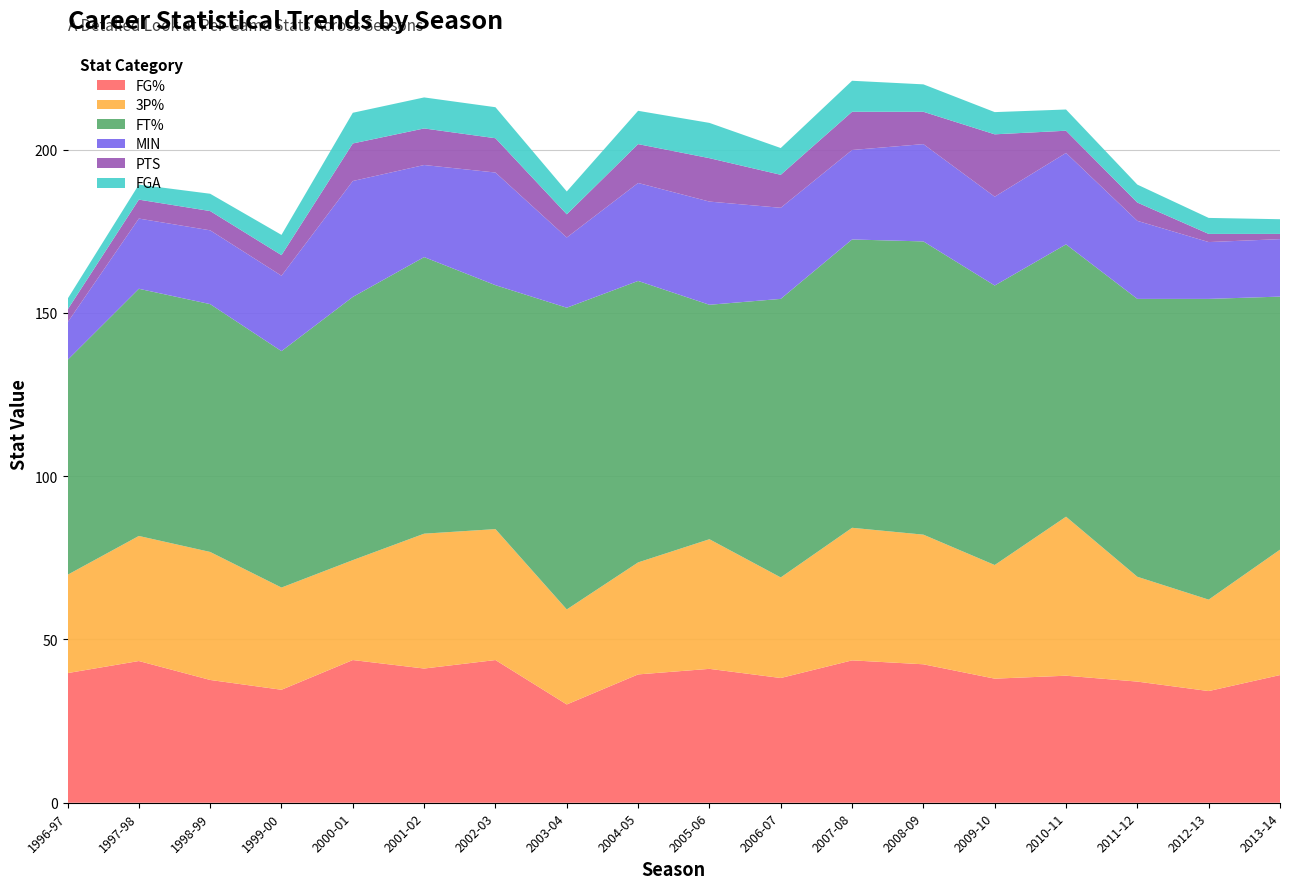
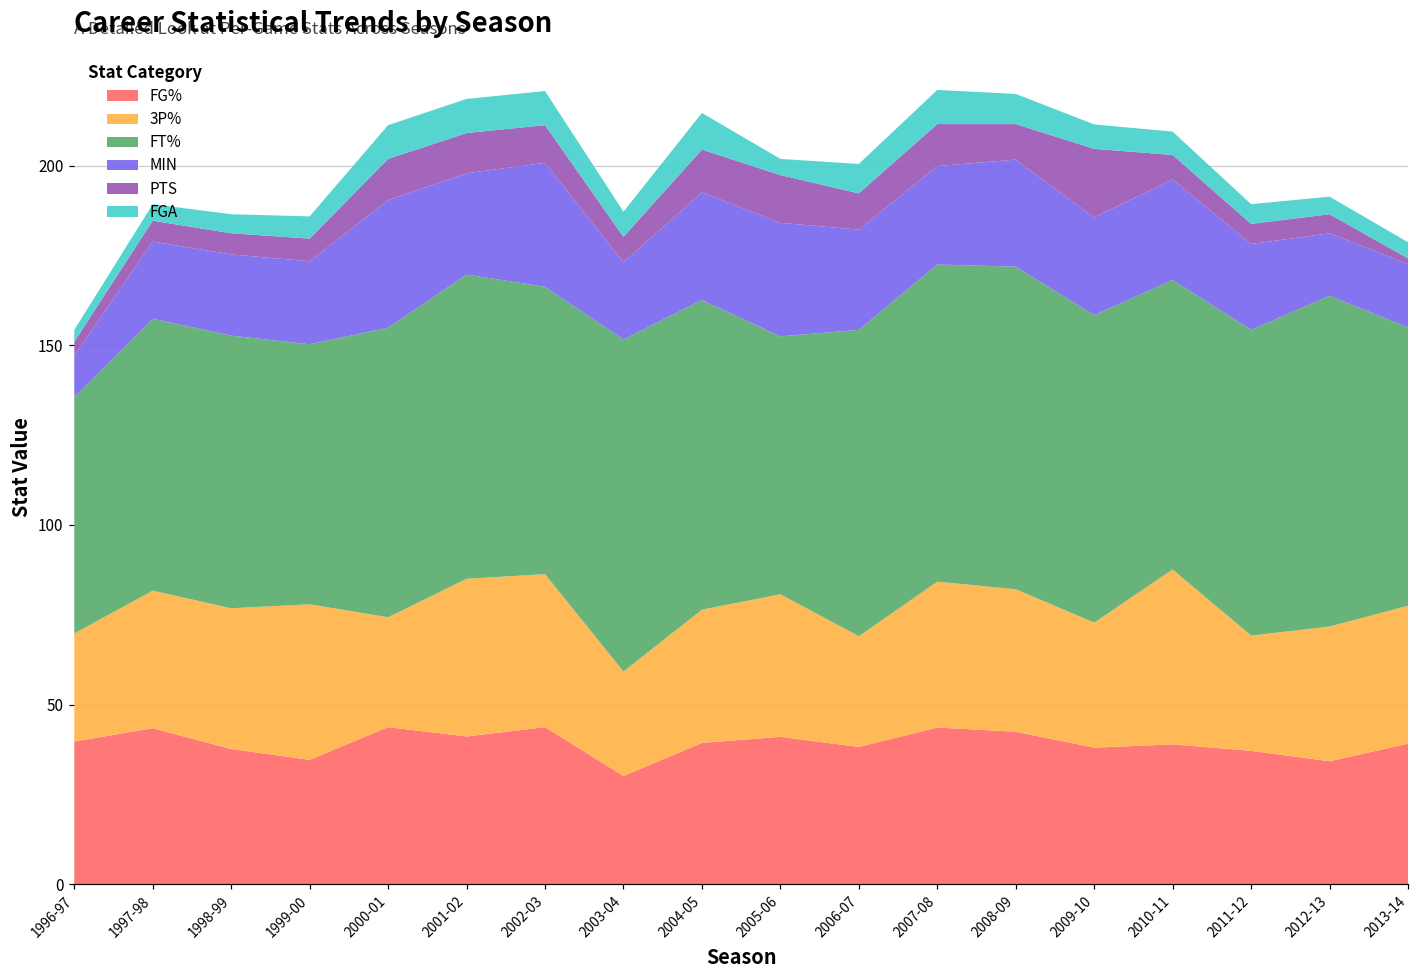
  {
    "FG%": {
      "1996-97": 40,
      "1997-98": 43,
      "1998-99": 38,
      "1999-00": 35,
      "2000-01": 44,
      "2001-02": 41,
      "2002-03": 44,
      "2003-04": 30,
      "2004-05": 39,
      "2005-06": 41,
      "2006-07": 38,
      "2007-08": 44,
      "2008-09": 42,
      "2009-10": 38,
      "2010-11": 39,
      "2011-12": 37,
      "2012-13": 34,
      "2013-14": 39
    },
    "3P%": {
      "1996-97": 30,
      "1997-98": 38,
      "1998-99": 39,
-     "1999-00": 31,
+     "1999-00": 43,
      "2000-01": 31,
-     "2001-02": 41,
-     "2002-03": 40,
+     "2001-02": 44,
+     "2002-03": 43,
      "2003-04": 29,
-     "2004-05": 34,
+     "2004-05": 37,
      "2005-06": 40,
      "2006-07": 31,
      "2007-08": 41,
      "2008-09": 40,
      "2009-10": 35,
      "2010-11": 49,
      "2011-12": 32,
-     "2012-13": 28,
+     "2012-13": 38,
      "2013-14": 38
    },
    "FT%": {
      "1996-97": 66,
      "1997-98": 76,
      "1998-99": 76,
      "1999-00": 72,
      "2000-01": 81,
      "2001-02": 85,
-     "2002-03": 75,
+     "2002-03": 80,
      "2003-04": 92,
      "2004-05": 86,
      "2005-06": 72,
      "2006-07": 85,
      "2007-08": 88,
      "2008-09": 90,
      "2009-10": 86,
-     "2010-11": 83,
+     "2010-11": 81,
      "2011-12": 85,
      "2012-13": 92,
      "2013-14": 78
    },
    "MIN": {
      "1996-97": 12,
      "1997-98": 22,
      "1998-99": 23,
      "1999-00": 23,
      "2000-01": 36,
      "2001-02": 28,
      "2002-03": 35,
      "2003-04": 22,
      "2004-05": 30,
      "2005-06": 32,
      "2006-07": 28,
      "2007-08": 27,
      "2008-09": 30,
      "2009-10": 27,
      "2010-11": 28,
      "2011-12": 24,
      "2012-13": 17,
      "2013-14": 18
    },
    "PTS": {
      "1996-97": 4,
      "1997-98": 6,
      "1998-99": 6,
      "1999-00": 6,
      "2000-01": 12,
      "2001-02": 11,
      "2002-03": 11,
      "2003-04": 7,
      "2004-05": 12,
      "2005-06": 13,
      "2006-07": 10,
      "2007-08": 12,
      "2008-09": 10,
      "2009-10": 19,
      "2010-11": 7,
      "2011-12": 6,
-     "2012-13": 3,
+     "2012-13": 5,
      "2013-14": 2
    },
    "FGA": {
      "1996-97": 3,
      "1997-98": 5,
      "1998-99": 5,
      "1999-00": 6,
      "2000-01": 9,
      "2001-02": 10,
      "2002-03": 10,
      "2003-04": 7,
      "2004-05": 10,
-     "2005-06": 11,
+     "2005-06": 5,
      "2006-07": 8,
      "2007-08": 10,
      "2008-09": 8,
      "2009-10": 7,
      "2010-11": 7,
      "2011-12": 6,
      "2012-13": 5,
      "2013-14": 5
    }
  }
